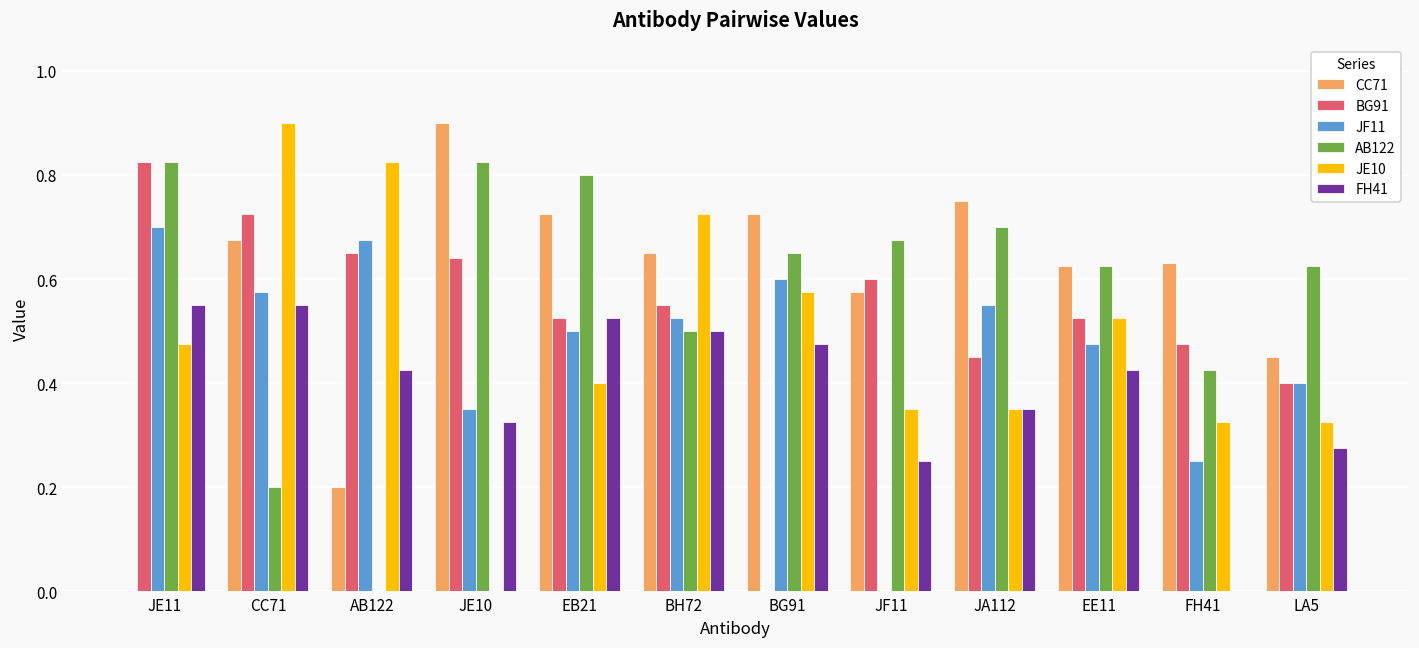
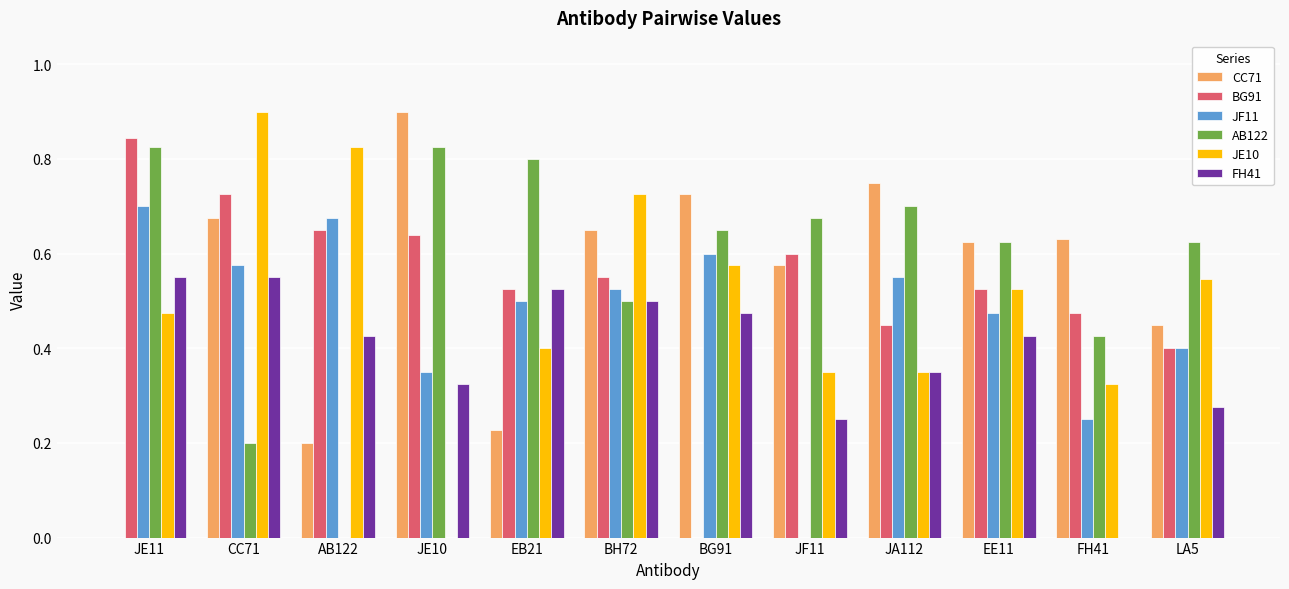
  {
    "CC71": {
      "JE11": 0.00,
      "CC71": 0.68,
      "AB122": 0.20,
      "JE10": 0.90,
-     "EB21": 0.73,
+     "EB21": 0.23,
      "BH72": 0.65,
      "BG91": 0.73,
      "JF11": 0.58,
      "JA112": 0.75,
      "EE11": 0.63,
      "FH41": 0.63,
      "LA5": 0.45
    },
    "BG91": {
-     "JE11": 0.83,
+     "JE11": 0.85,
      "CC71": 0.73,
      "AB122": 0.65,
      "JE10": 0.64,
      "EB21": 0.53,
      "BH72": 0.55,
      "BG91": 0.00,
      "JF11": 0.60,
      "JA112": 0.45,
      "EE11": 0.53,
      "FH41": 0.48,
      "LA5": 0.40
    },
    "JF11": {
      "JE11": 0.70,
      "CC71": 0.58,
      "AB122": 0.68,
      "JE10": 0.35,
      "EB21": 0.50,
      "BH72": 0.53,
      "BG91": 0.60,
      "JF11": 0.00,
      "JA112": 0.55,
      "EE11": 0.48,
      "FH41": 0.25,
      "LA5": 0.40
    },
    "AB122": {
      "JE11": 0.83,
      "CC71": 0.20,
      "AB122": 0.00,
      "JE10": 0.83,
      "EB21": 0.80,
      "BH72": 0.50,
      "BG91": 0.65,
      "JF11": 0.68,
      "JA112": 0.70,
      "EE11": 0.63,
      "FH41": 0.43,
      "LA5": 0.63
    },
    "JE10": {
      "JE11": 0.48,
      "CC71": 0.90,
      "AB122": 0.83,
      "JE10": 0.00,
      "EB21": 0.40,
      "BH72": 0.73,
      "BG91": 0.58,
      "JF11": 0.35,
      "JA112": 0.35,
      "EE11": 0.53,
      "FH41": 0.33,
-     "LA5": 0.33
+     "LA5": 0.55
    },
    "FH41": {
      "JE11": 0.55,
      "CC71": 0.55,
      "AB122": 0.43,
      "JE10": 0.33,
      "EB21": 0.53,
      "BH72": 0.50,
      "BG91": 0.48,
      "JF11": 0.25,
      "JA112": 0.35,
      "EE11": 0.43,
      "FH41": 0.00,
      "LA5": 0.28
    }
  }
